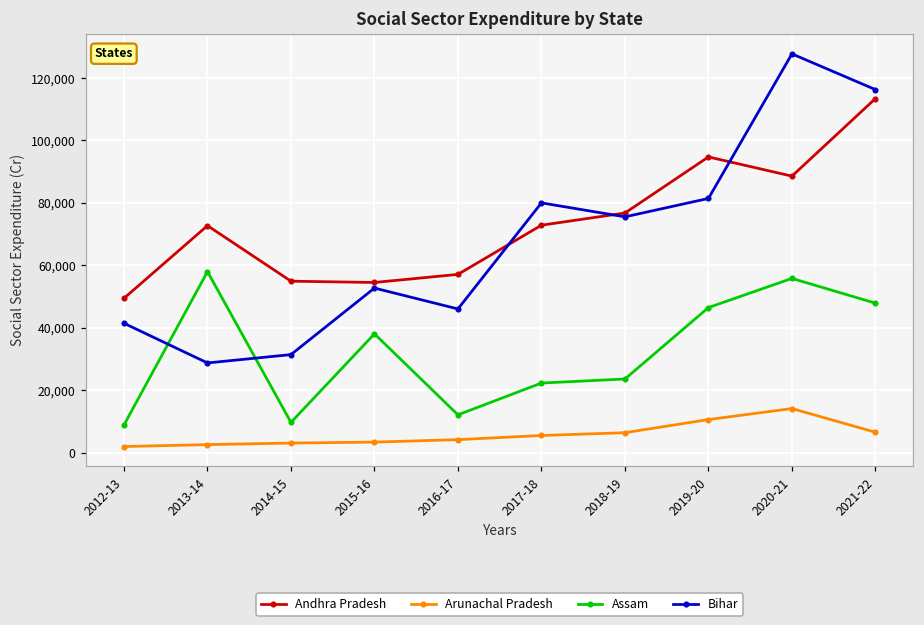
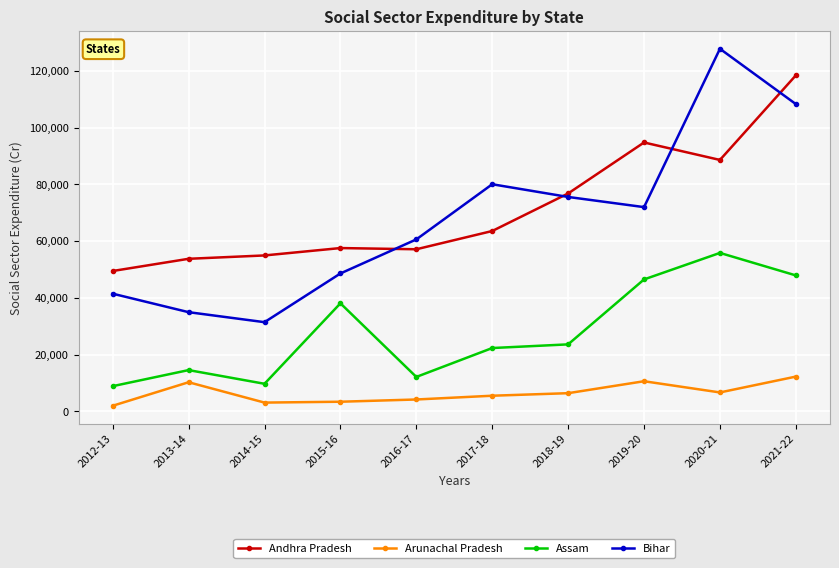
  {
    "Andhra Pradesh": {
      "2012-13": "49,000",
-     "2013-14": "73,000",
+     "2013-14": "54,000",
      "2014-15": "55,000",
-     "2015-16": "55,000",
+     "2015-16": "58,000",
      "2016-17": "57,000",
-     "2017-18": "73,000",
+     "2017-18": "64,000",
      "2018-19": "77,000",
      "2019-20": "95,000",
      "2020-21": "89,000",
-     "2021-22": "113,000"
+     "2021-22": "118,000"
    },
    "Arunachal Pradesh": {
      "2012-13": "2,000",
-     "2013-14": "3,000",
+     "2013-14": "10,000",
      "2014-15": "3,000",
      "2015-16": "3,000",
      "2016-17": "4,000",
      "2017-18": "5,000",
      "2018-19": "6,000",
      "2019-20": "11,000",
-     "2020-21": "14,000",
-     "2021-22": "7,000"
+     "2020-21": "7,000",
+     "2021-22": "12,000"
    },
    "Assam": {
      "2012-13": "9,000",
-     "2013-14": "58,000",
+     "2013-14": "15,000",
      "2014-15": "10,000",
      "2015-16": "38,000",
      "2016-17": "12,000",
      "2017-18": "22,000",
      "2018-19": "24,000",
      "2019-20": "46,000",
      "2020-21": "56,000",
      "2021-22": "48,000"
    },
    "Bihar": {
      "2012-13": "41,000",
-     "2013-14": "29,000",
+     "2013-14": "35,000",
      "2014-15": "31,000",
-     "2015-16": "53,000",
-     "2016-17": "46,000",
+     "2015-16": "49,000",
+     "2016-17": "61,000",
      "2017-18": "80,000",
      "2018-19": "76,000",
-     "2019-20": "81,000",
+     "2019-20": "72,000",
      "2020-21": "128,000",
-     "2021-22": "116,000"
+     "2021-22": "108,000"
    }
  }
